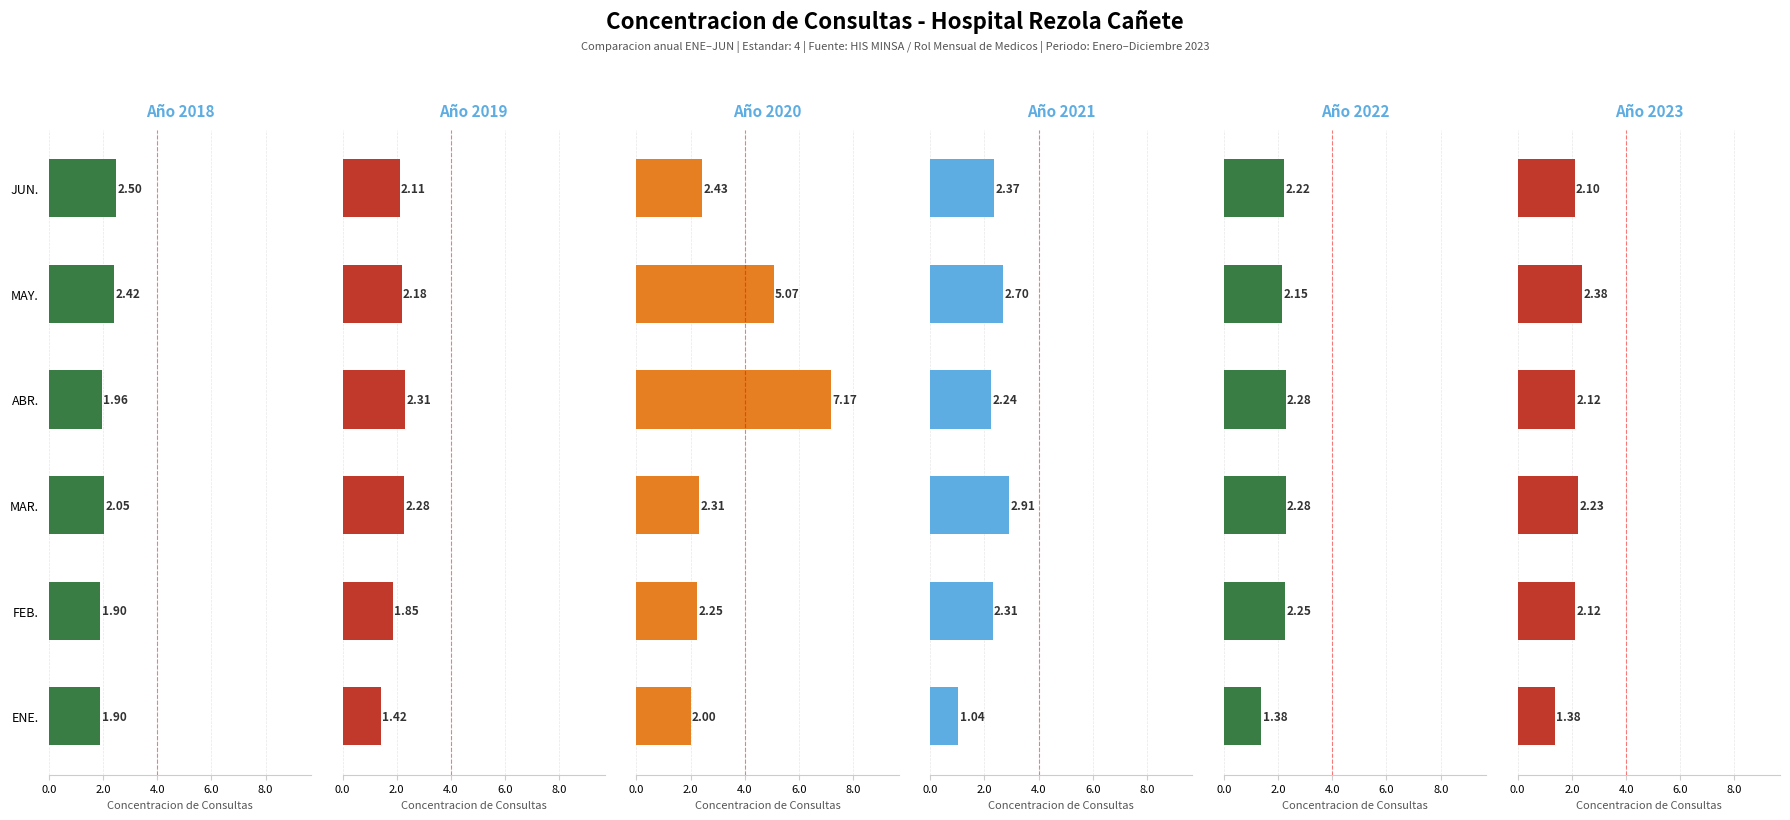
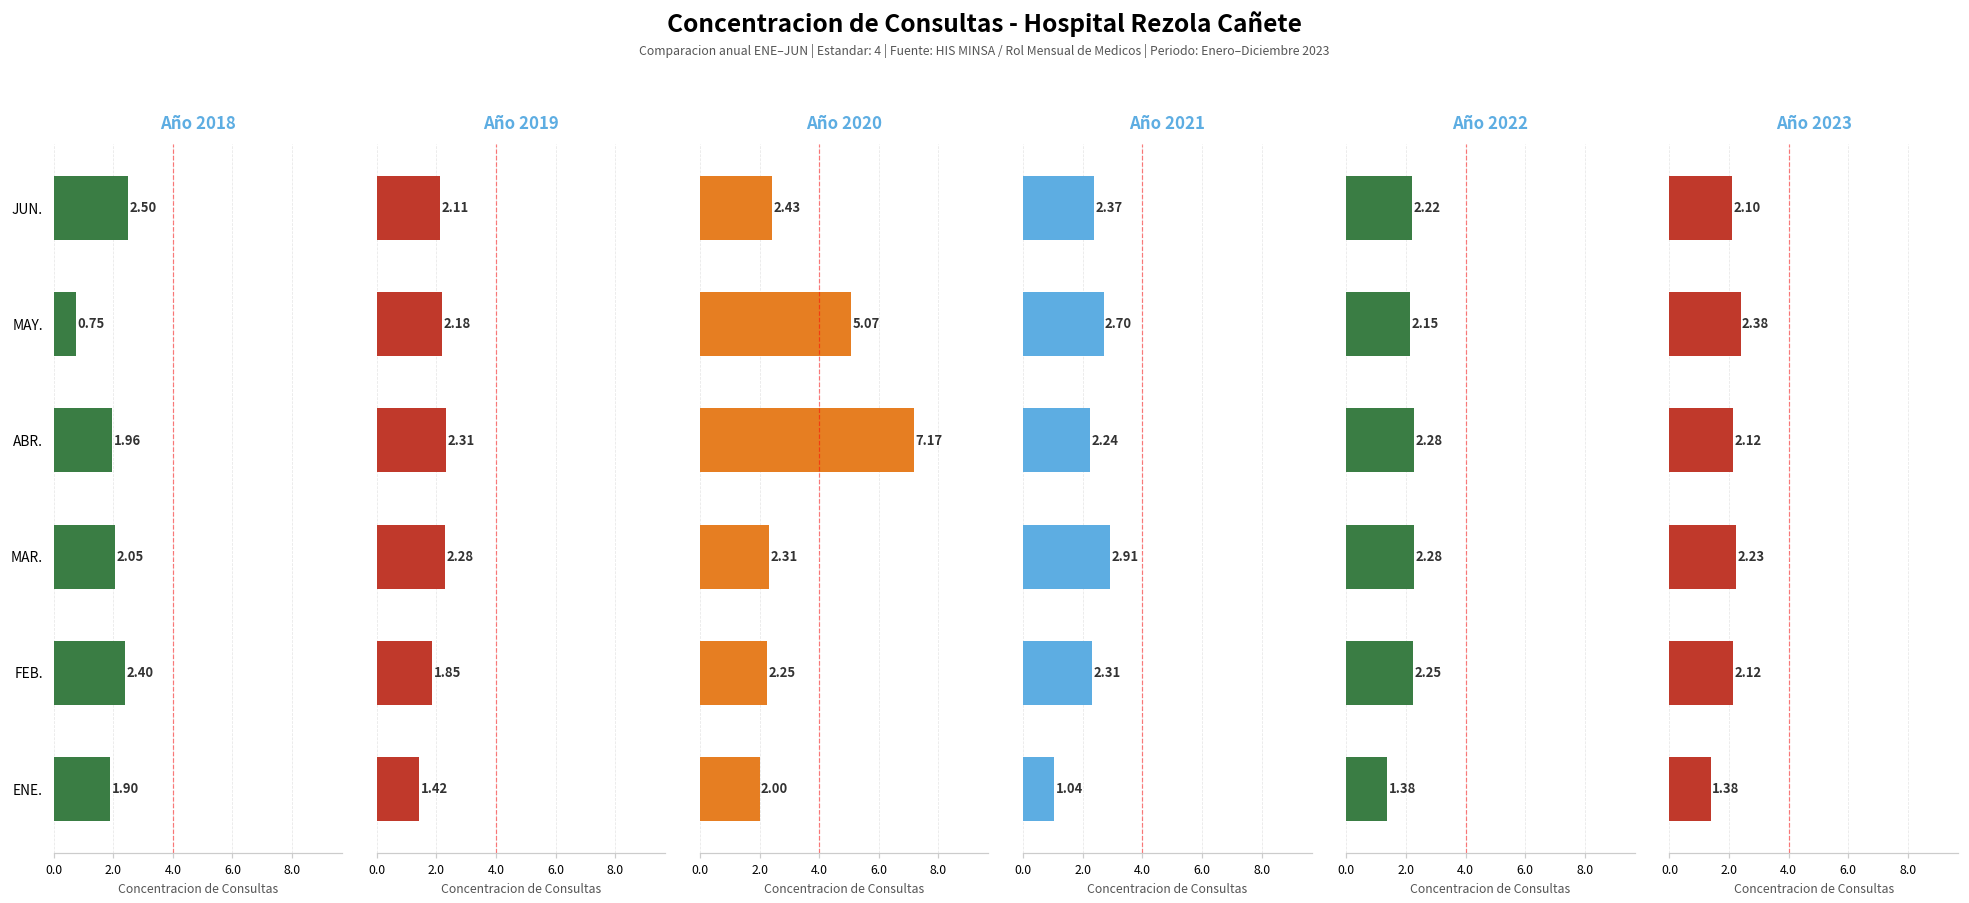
  {
    "Año 2018": {
      "JUN.": 2.50,
-     "MAY.": 2.42,
+     "MAY.": 0.75,
      "ABR.": 1.96,
      "MAR.": 2.05,
-     "FEB.": 1.90,
+     "FEB.": 2.40,
      "ENE.": 1.90
    }
  }
